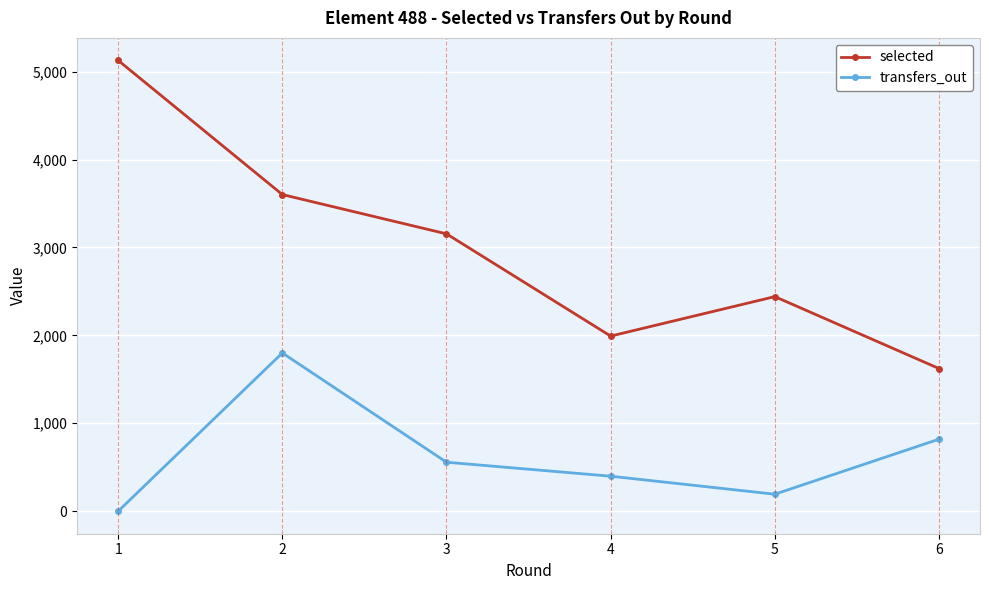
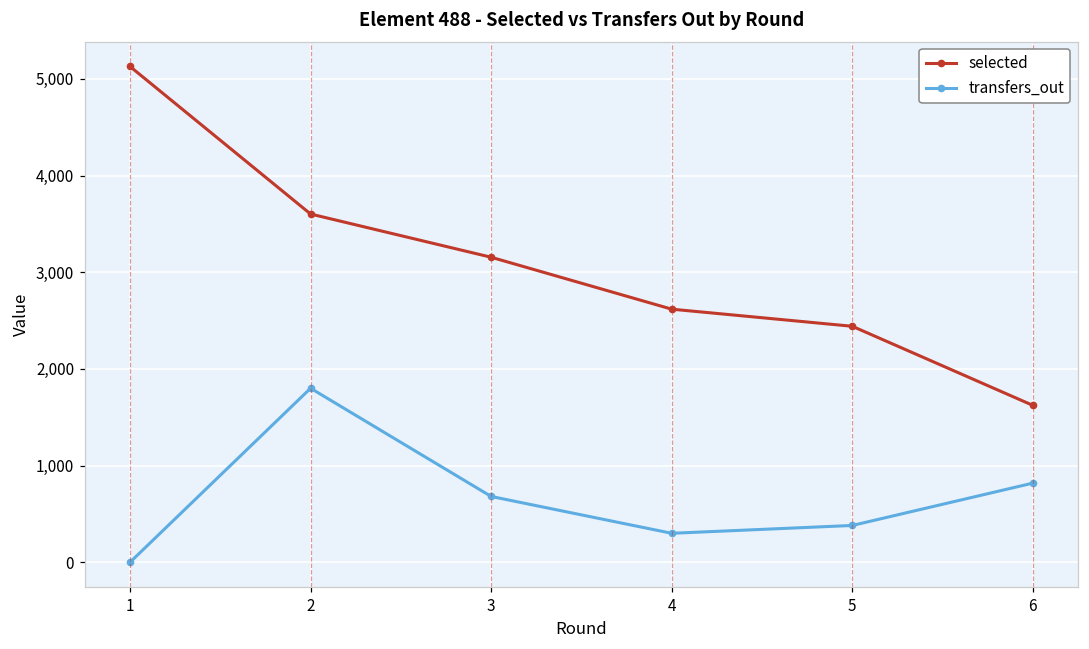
  {
    "selected": {
      "1": "5,100",
      "2": "3,600",
      "3": "3,200",
-     "4": "2,000",
+     "4": "2,600",
      "5": "2,400",
      "6": "1,600"
    },
    "transfers_out": {
      "1": "0",
      "2": "1,800",
-     "3": "600",
-     "4": "400",
-     "5": "200",
+     "3": "700",
+     "4": "300",
+     "5": "400",
      "6": "800"
    }
  }
